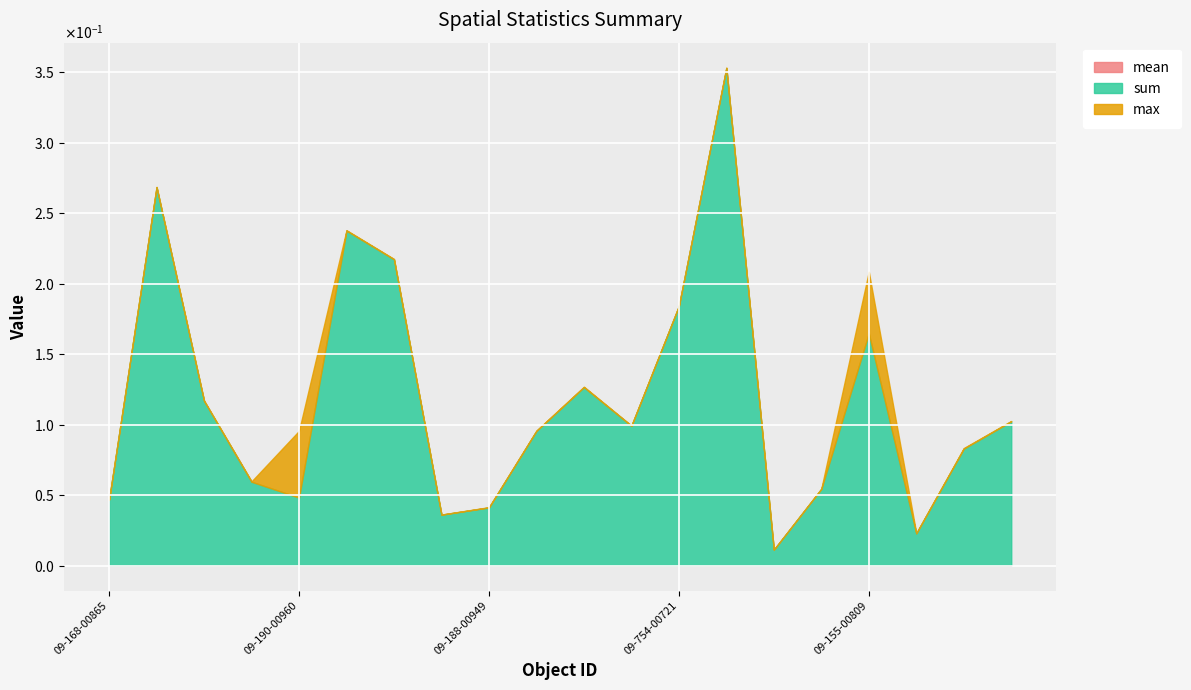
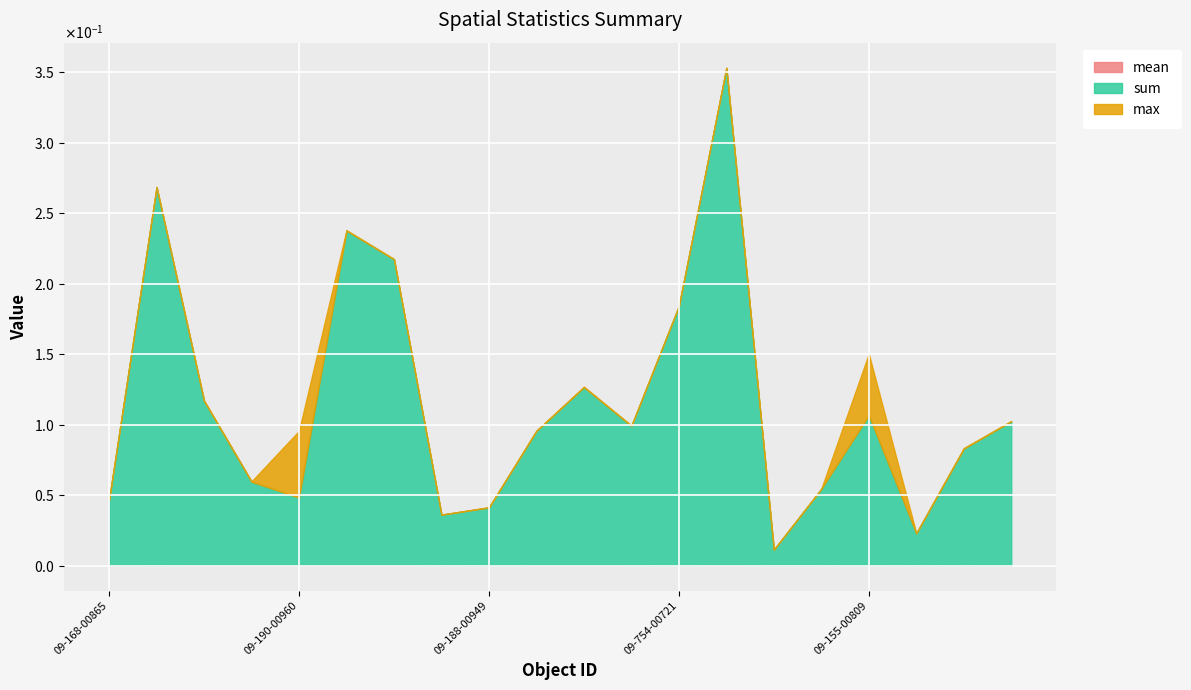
  {
    "mean": {
      "09-168-00865": 0.000,
      "09-190-00960": 0.000,
      "09-188-00949": 0.000,
      "09-754-00721": 0.000,
      "09-155-00809": 0.000
    },
    "sum": {
      "09-190-00960": 0.048,
-     "09-155-00809": 0.165
+     "09-155-00809": 0.106
    },
    "max": {
      "09-190-00960": 0.047,
      "09-155-00809": 0.044
    }
  }
